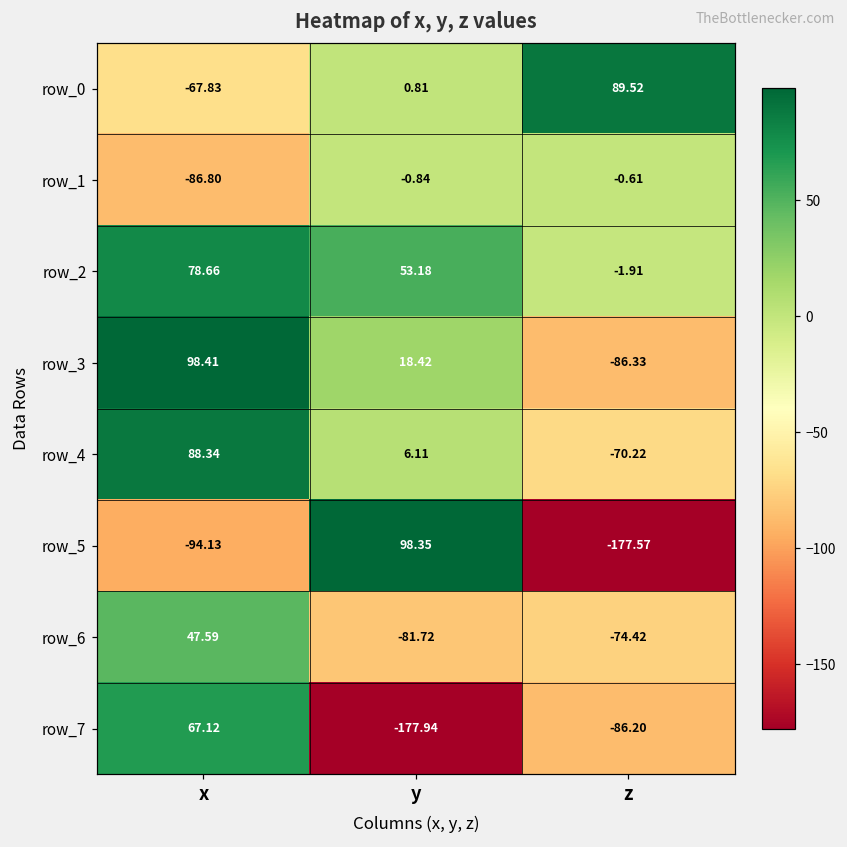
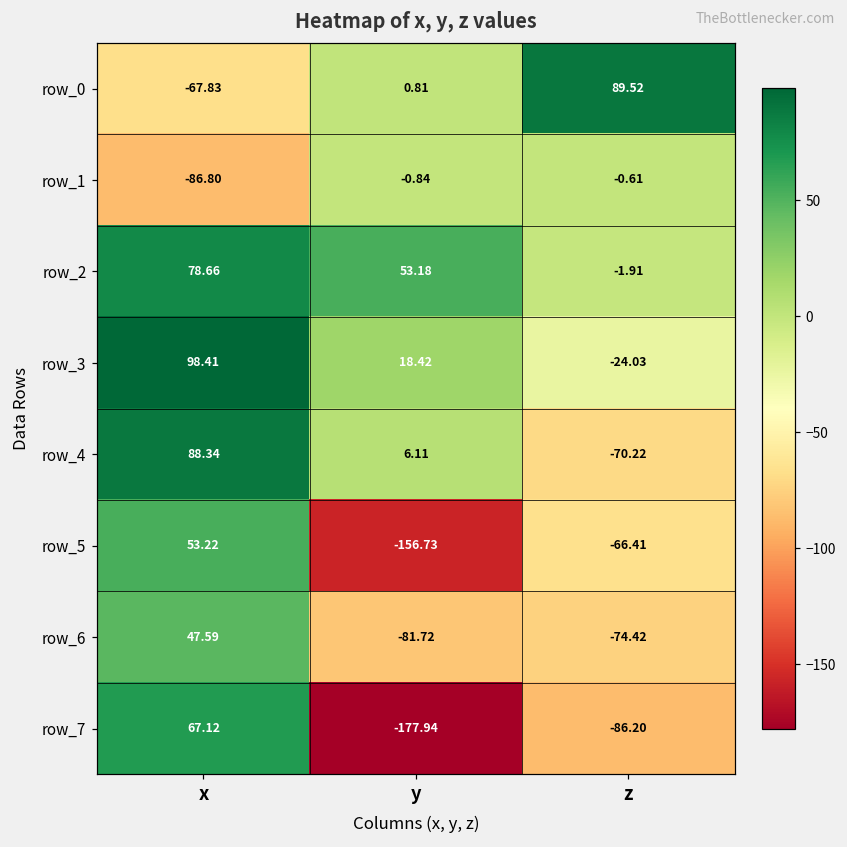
  {
    "row_0": {
      "x": -67.83,
      "y": 0.81,
      "z": 89.52
    },
    "row_1": {
      "x": -86.80,
      "y": -0.84,
      "z": -0.61
    },
    "row_2": {
      "x": 78.66,
      "y": 53.18,
      "z": -1.91
    },
    "row_3": {
      "x": 98.41,
      "y": 18.42,
-     "z": -86.33
+     "z": -24.03
    },
    "row_4": {
      "x": 88.34,
      "y": 6.11,
      "z": -70.22
    },
    "row_5": {
-     "x": -94.13,
-     "y": 98.35,
-     "z": -177.57
+     "x": 53.22,
+     "y": -156.73,
+     "z": -66.41
    },
    "row_6": {
      "x": 47.59,
      "y": -81.72,
      "z": -74.42
    },
    "row_7": {
      "x": 67.12,
      "y": -177.94,
      "z": -86.20
    }
  }
